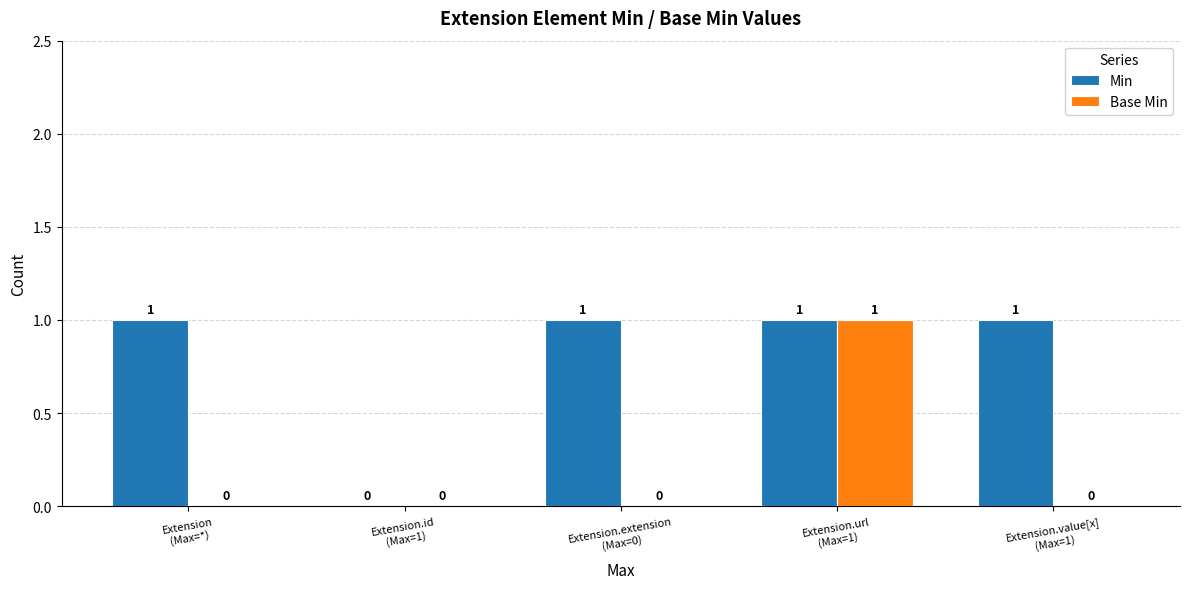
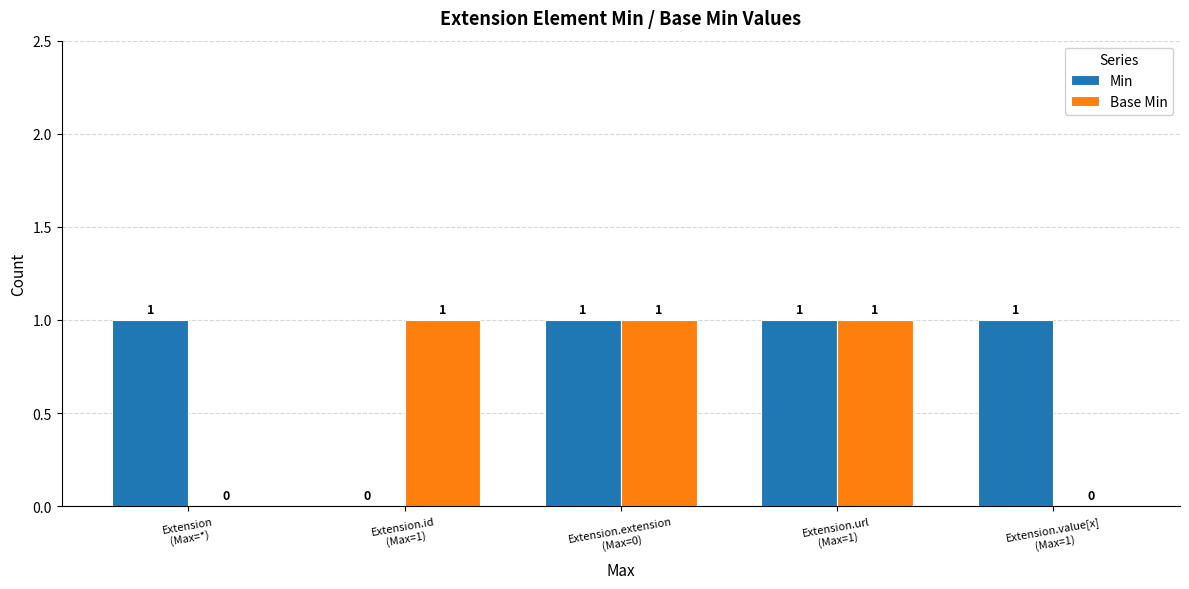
  {
    "Min": {
      "Extension (Max=*)": 1,
      "Extension.id (Max=1)": 0,
      "Extension.extension (Max=0)": 1,
      "Extension.url (Max=1)": 1,
      "Extension.value[x] (Max=1)": 1
    },
    "Base Min": {
      "Extension (Max=*)": 0,
-     "Extension.id (Max=1)": 0,
-     "Extension.extension (Max=0)": 0,
+     "Extension.id (Max=1)": 1,
+     "Extension.extension (Max=0)": 1,
      "Extension.url (Max=1)": 1,
      "Extension.value[x] (Max=1)": 0
    }
  }
